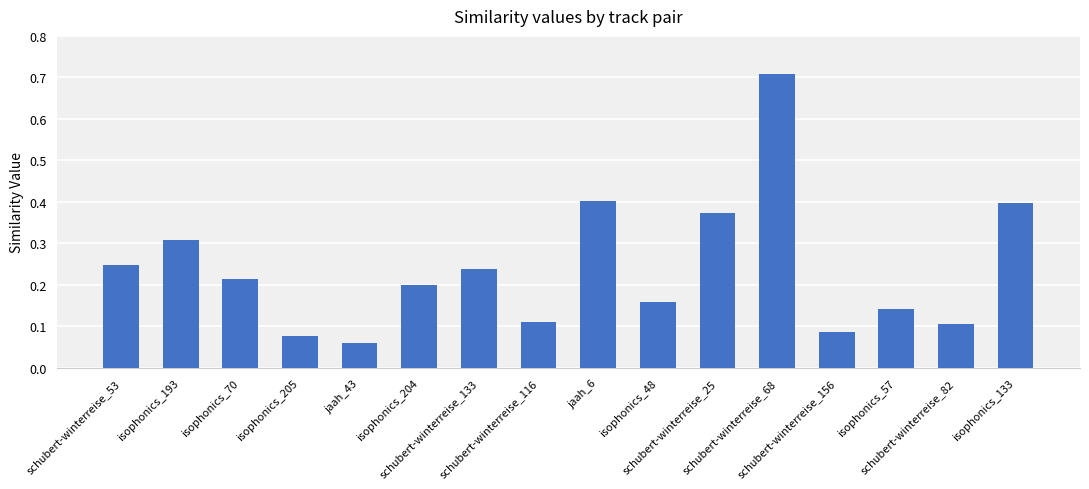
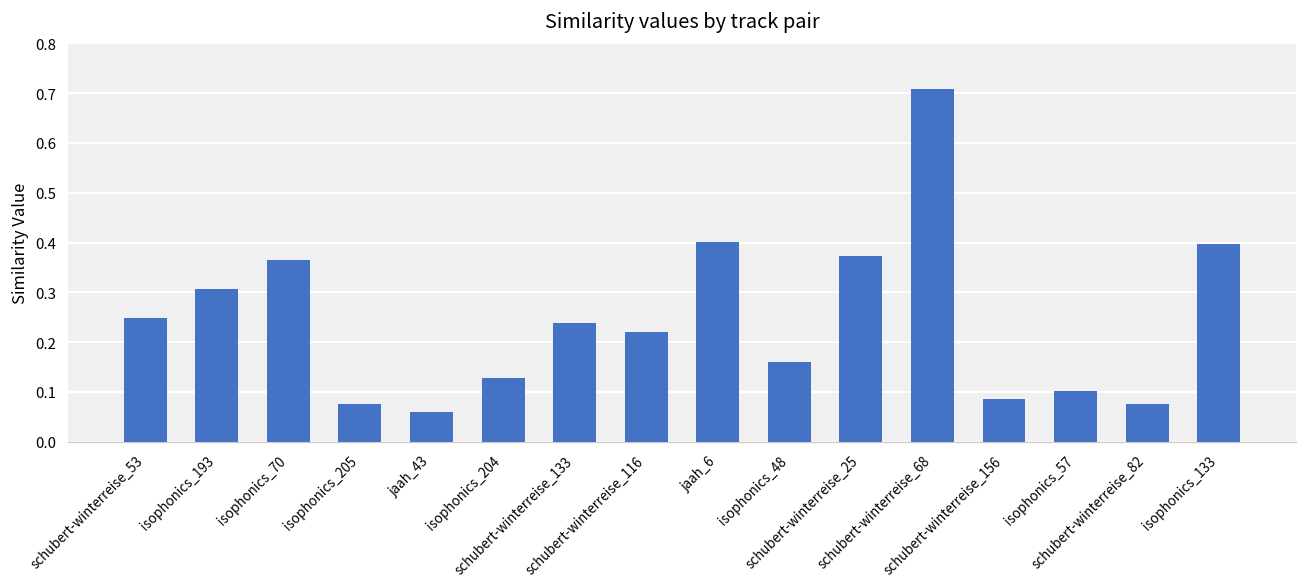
  {
    "schubert-winterreise_53": 0.25,
    "isophonics_193": 0.31,
-   "isophonics_70": 0.22,
+   "isophonics_70": 0.36,
    "isophonics_205": 0.08,
    "jaah_43": 0.06,
-   "isophonics_204": 0.20,
+   "isophonics_204": 0.13,
    "schubert-winterreise_133": 0.24,
-   "schubert-winterreise_116": 0.11,
+   "schubert-winterreise_116": 0.22,
    "jaah_6": 0.40,
    "isophonics_48": 0.16,
    "schubert-winterreise_25": 0.37,
    "schubert-winterreise_68": 0.71,
    "schubert-winterreise_156": 0.09,
-   "isophonics_57": 0.14,
-   "schubert-winterreise_82": 0.11,
+   "isophonics_57": 0.10,
+   "schubert-winterreise_82": 0.08,
    "isophonics_133": 0.40
  }
